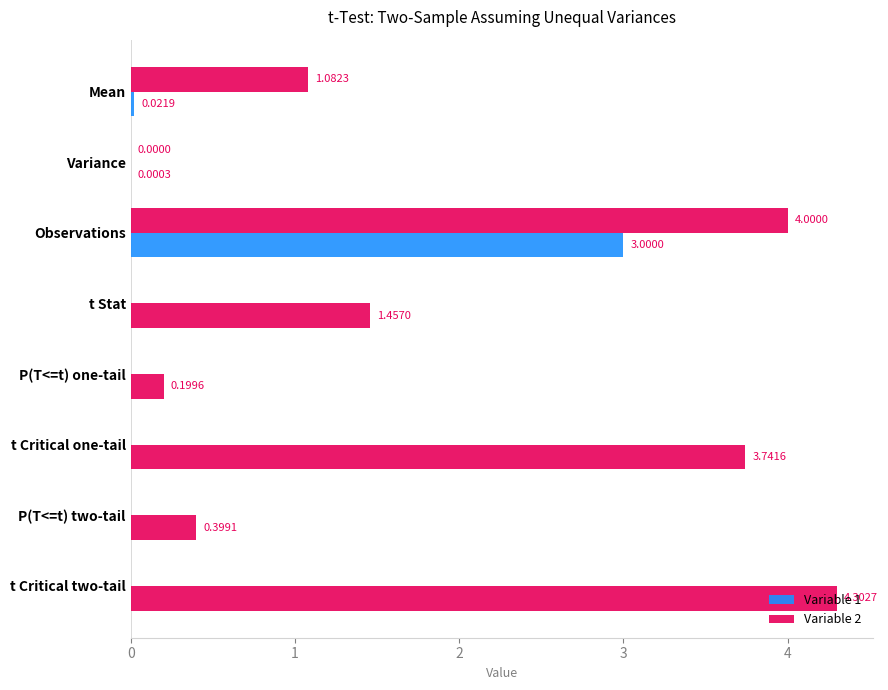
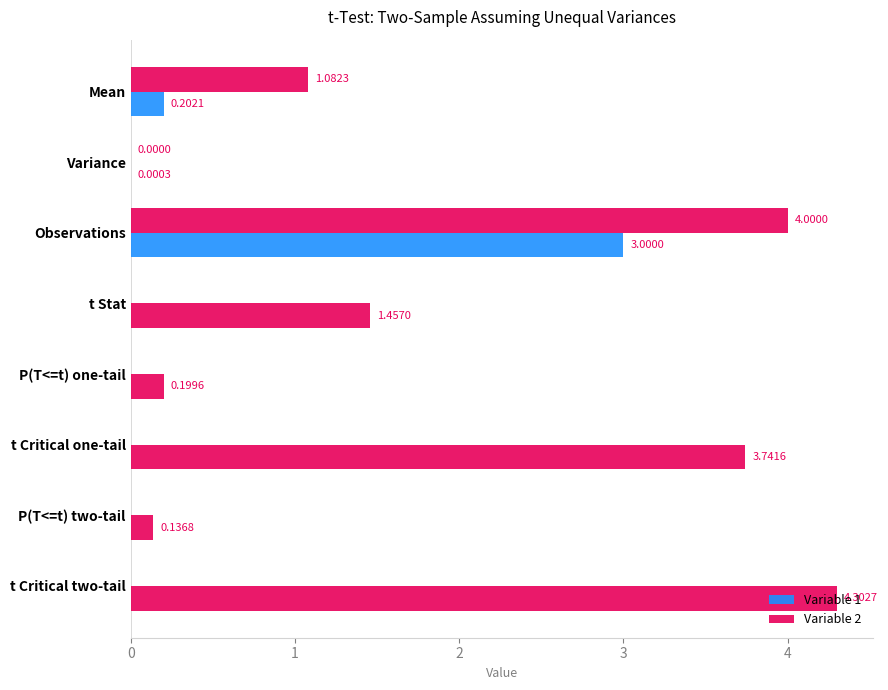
  {
    "Variable 1": {
-     "Mean": 0.0219,
+     "Mean": 0.2021,
      "Variance": 0.0003,
      "Observations": 3.0000,
      "t Stat": 1.4570,
      "P(T<=t) one-tail": 0.1996,
      "t Critical one-tail": 3.7416,
-     "P(T<=t) two-tail": 0.3991,
+     "P(T<=t) two-tail": 0.1368,
      "t Critical two-tail": 4.3027
    },
    "Variable 2": {
      "Mean": 1.0823,
      "Variance": 0.0000,
      "Observations": 4.0000
    }
  }
